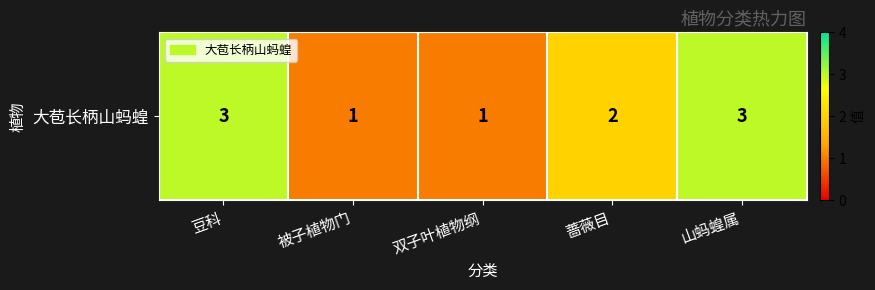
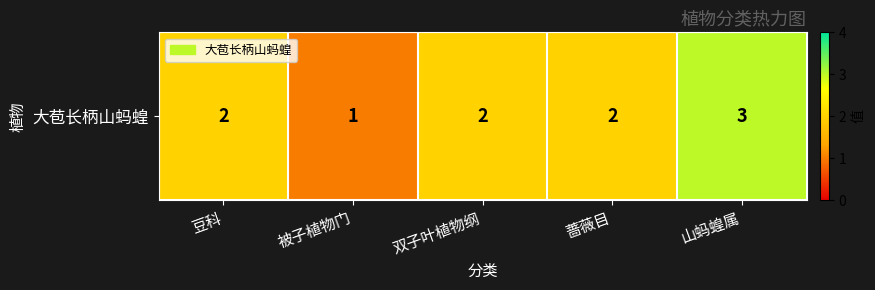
  {
    "大苞长柄山蚂蝗": {
-     "豆科": 3,
+     "豆科": 2,
      "被子植物门": 1,
-     "双子叶植物纲": 1,
+     "双子叶植物纲": 2,
      "蔷薇目": 2,
      "山蚂蝗属": 3
    }
  }
